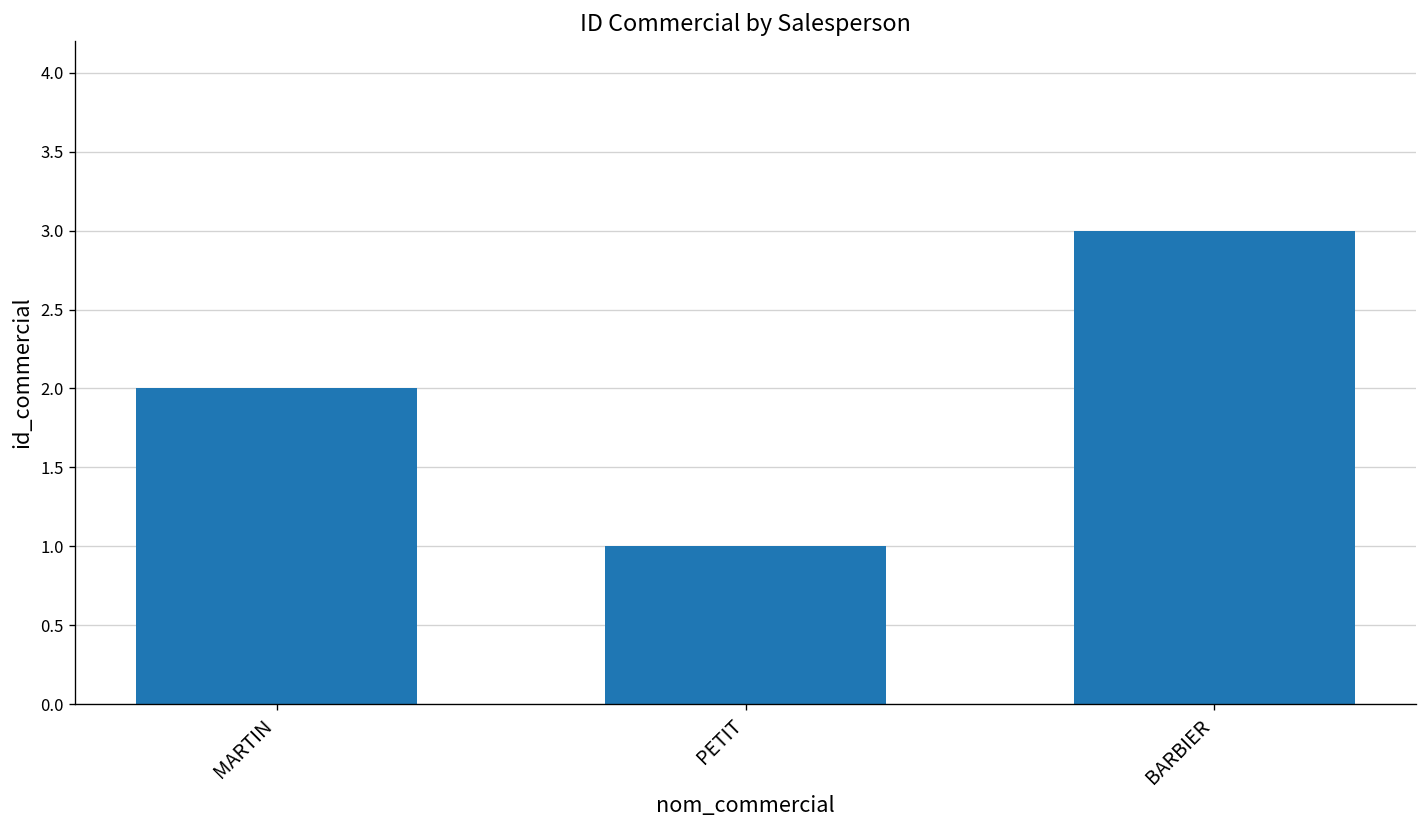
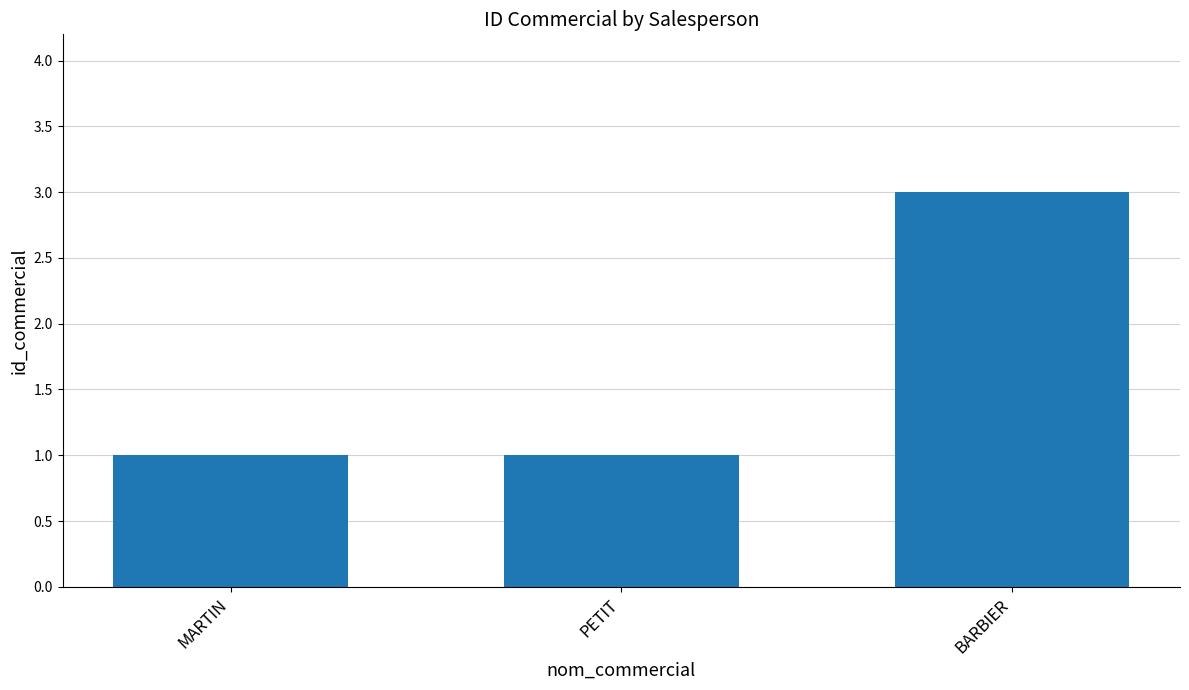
  {
-   "MARTIN": 2,
+   "MARTIN": 1,
    "PETIT": 1,
    "BARBIER": 3
  }
